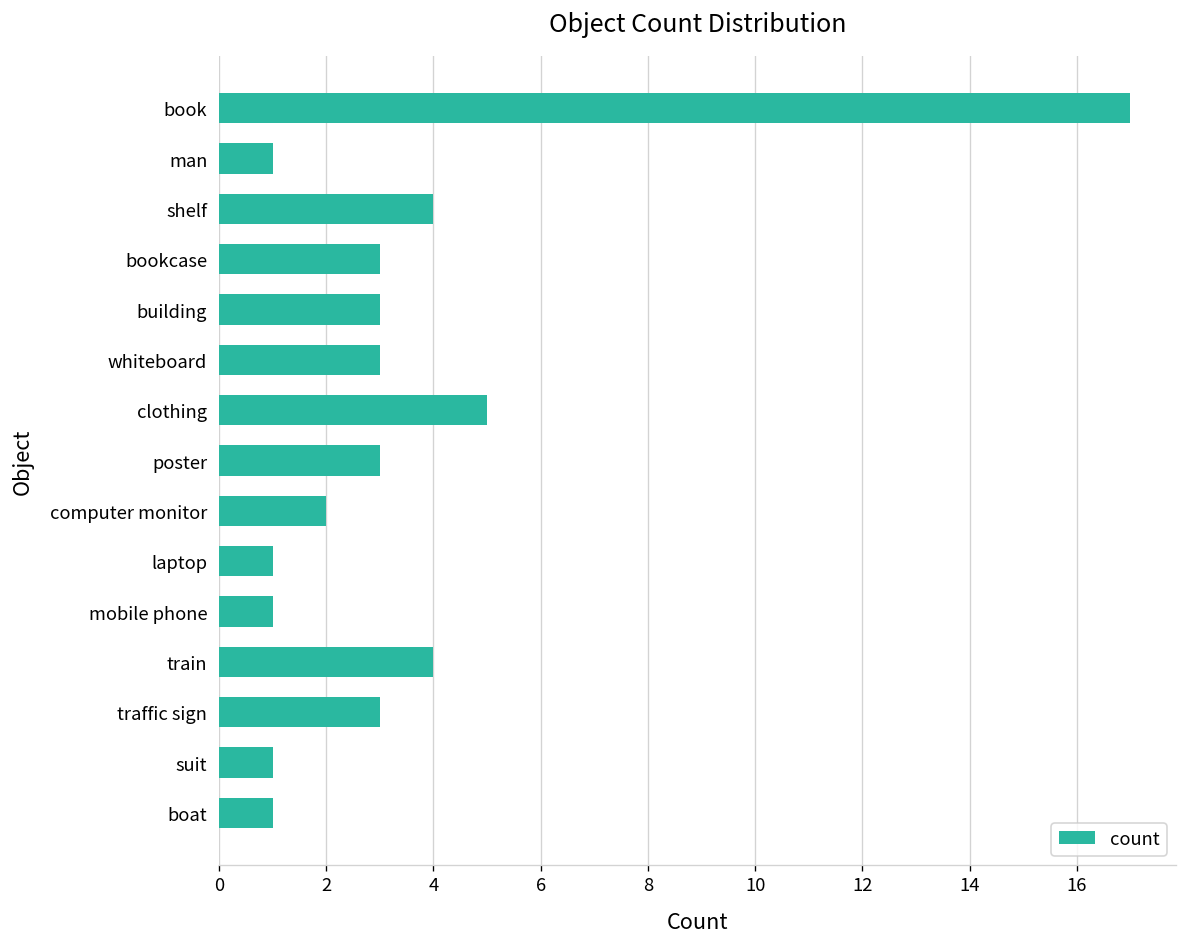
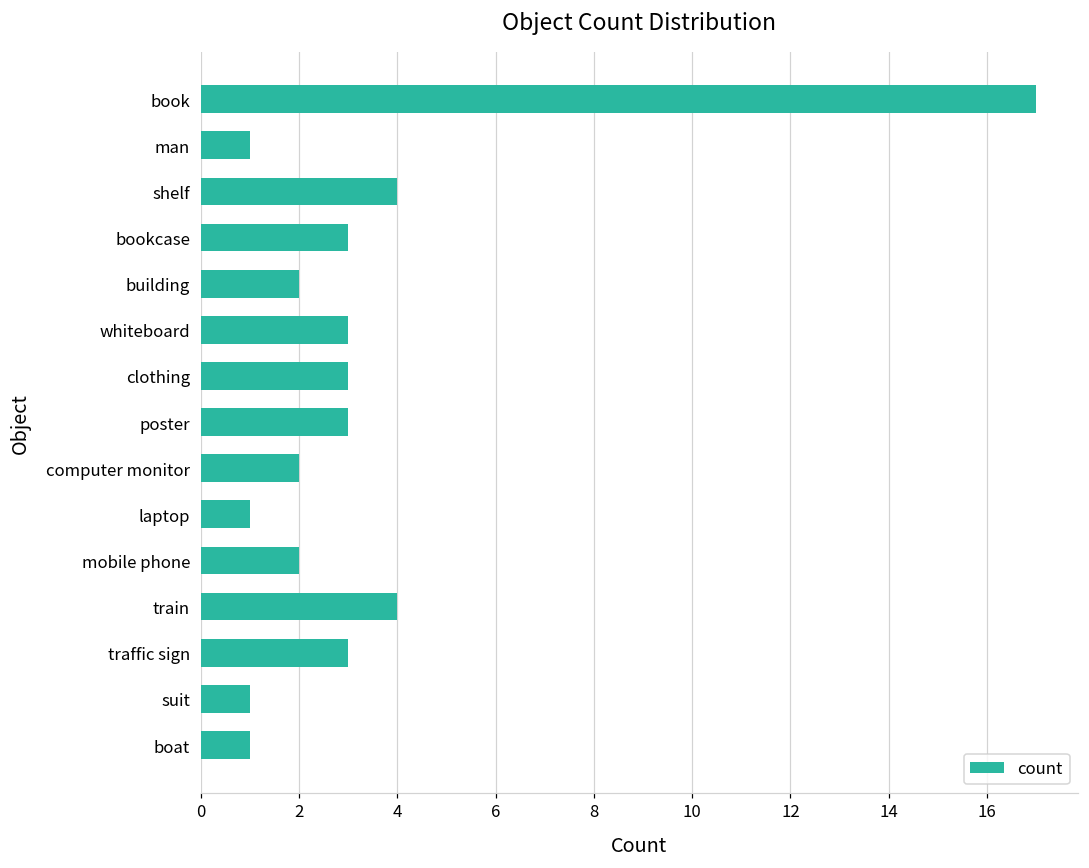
  {
    "book": 17,
    "man": 1,
    "shelf": 4,
    "bookcase": 3,
-   "building": 3,
+   "building": 2,
    "whiteboard": 3,
-   "clothing": 5,
+   "clothing": 3,
    "poster": 3,
    "computer monitor": 2,
    "laptop": 1,
-   "mobile phone": 1,
+   "mobile phone": 2,
    "train": 4,
    "traffic sign": 3,
    "suit": 1,
    "boat": 1
  }
